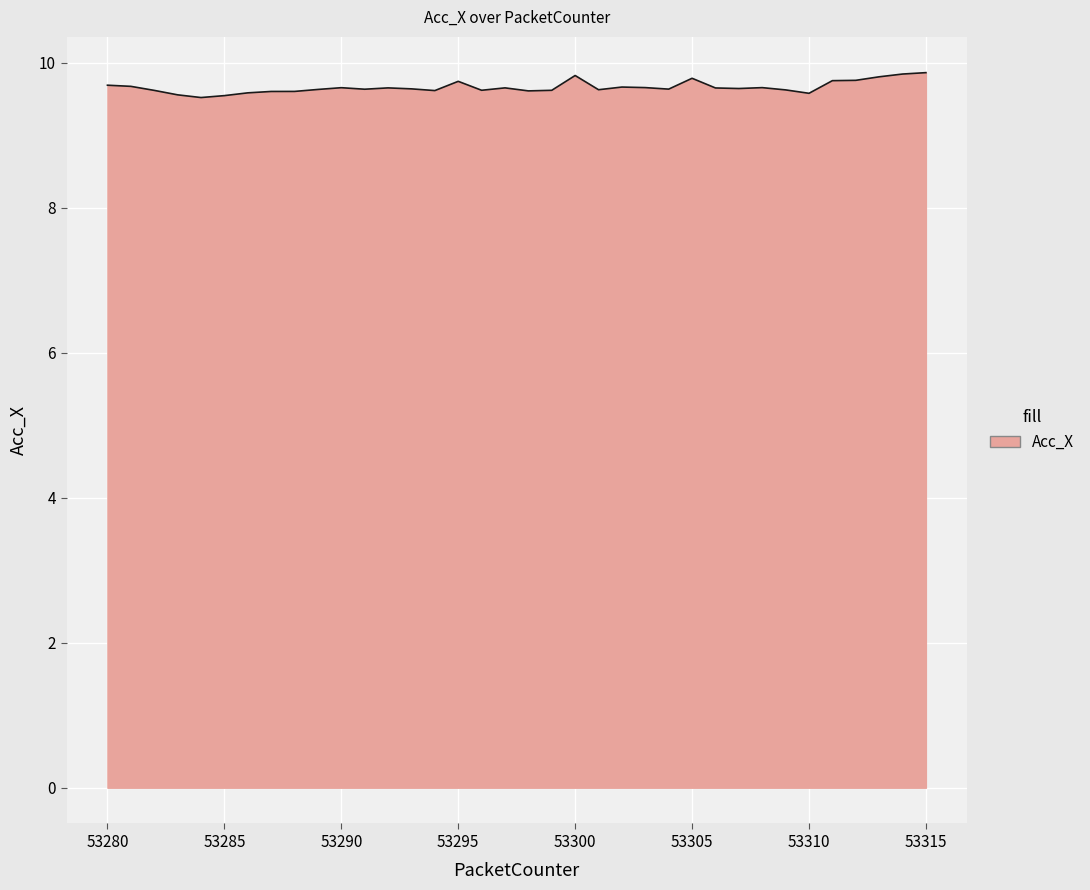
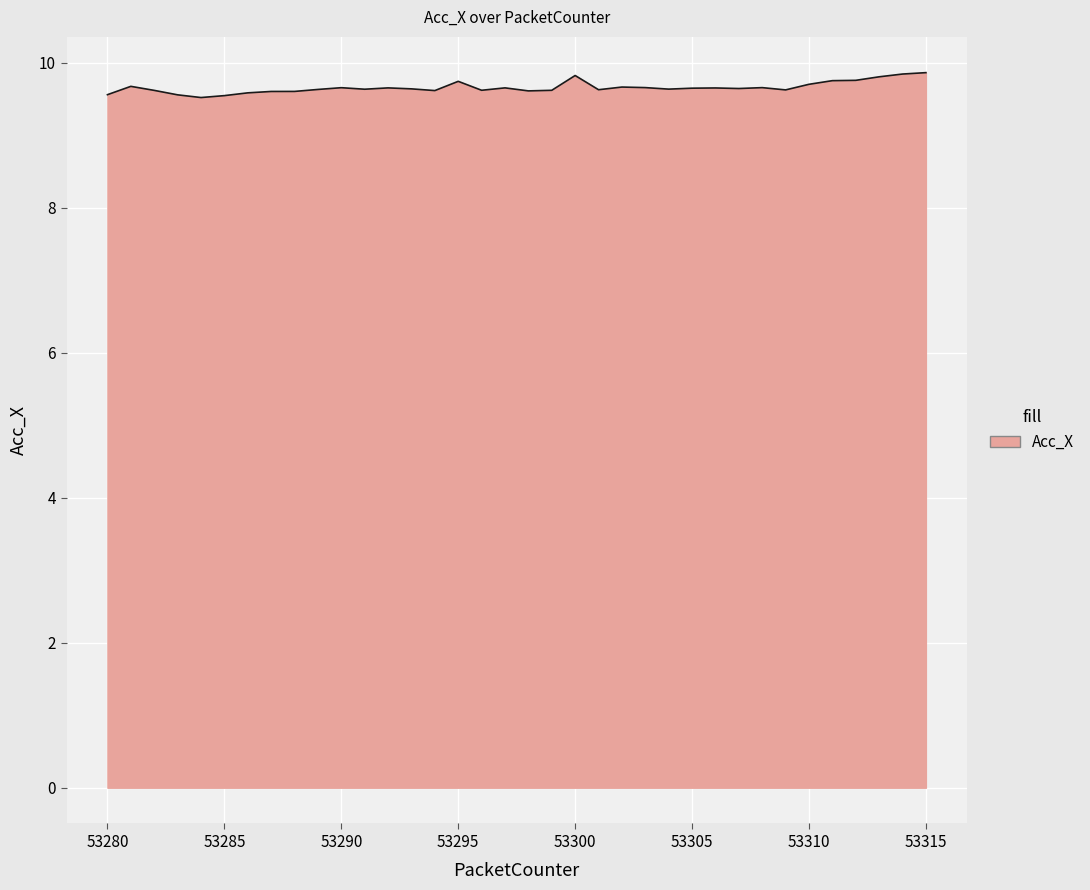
  {
-   "53280": 9.7,
+   "53280": 9.6,
    "53285": 9.5,
    "53290": 9.7,
    "53295": 9.7,
    "53300": 9.8,
-   "53305": 9.8,
-   "53310": 9.6,
+   "53305": 9.6,
+   "53310": 9.7,
    "53315": 9.9
  }
